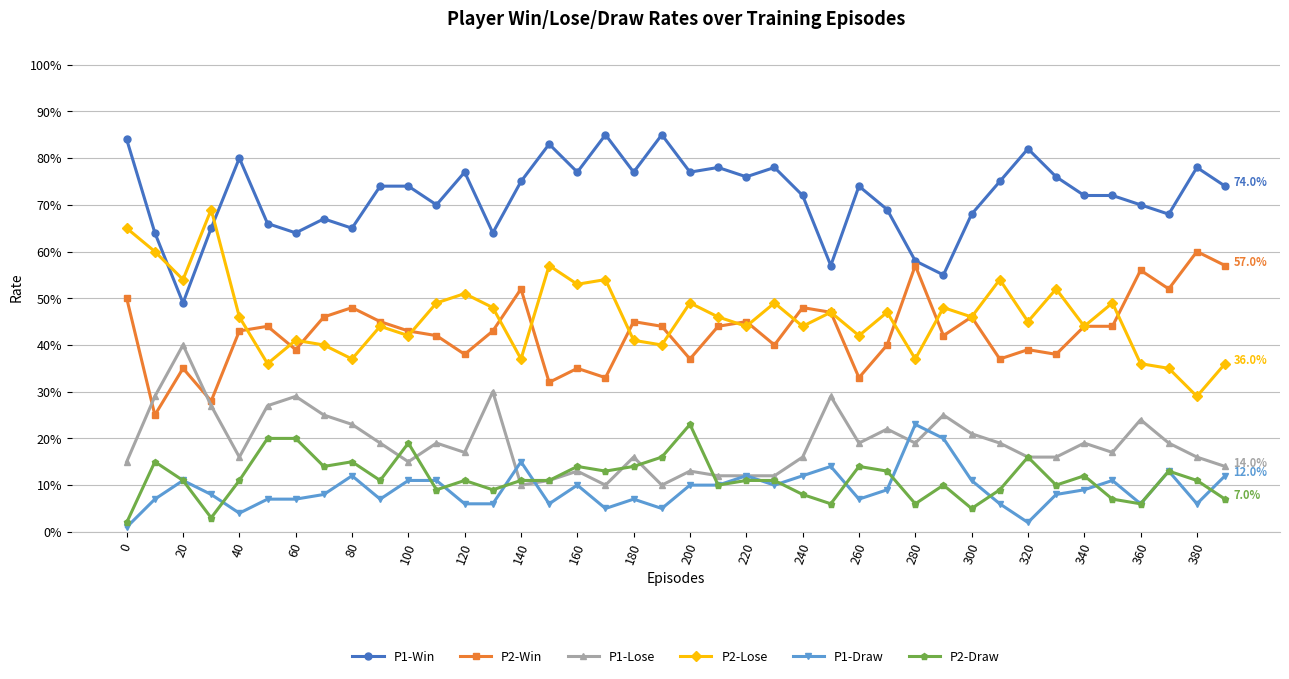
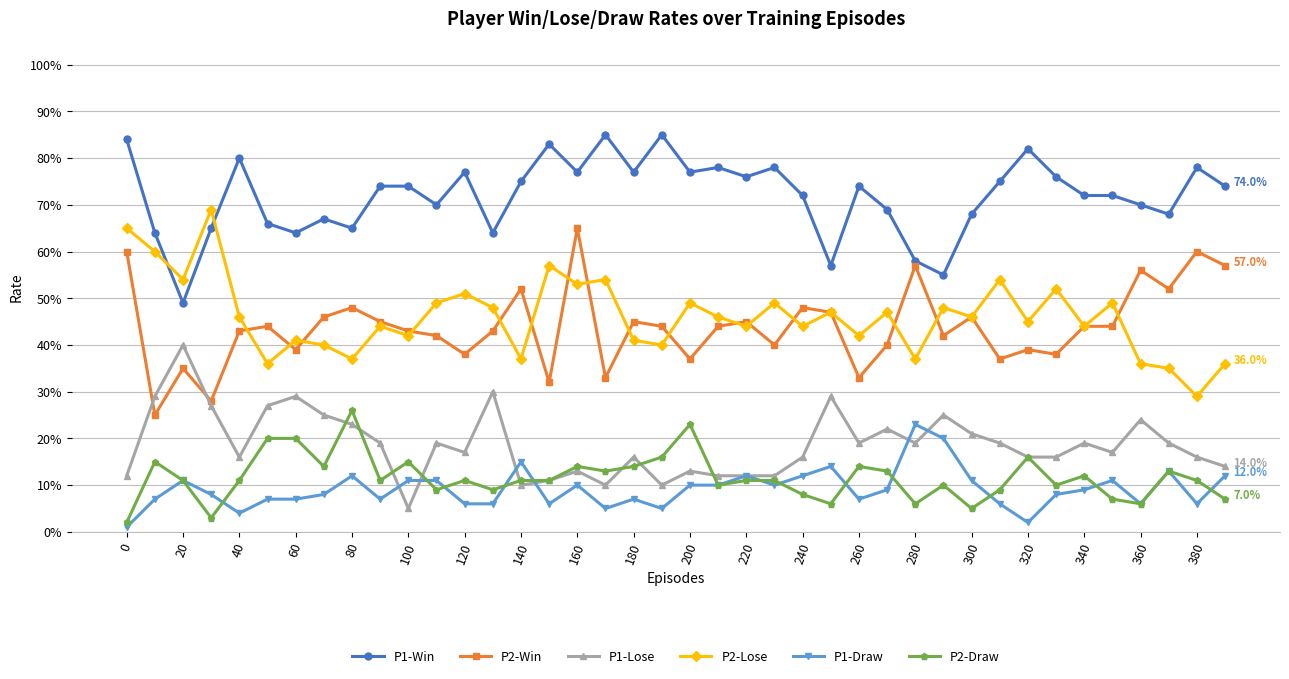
  {
    "P2-Win": {
-     "0": "50%",
+     "0": "60%",
      "20": "35%",
      "40": "43%",
      "60": "39%",
      "80": "48%",
      "100": "43%",
      "120": "38%",
      "140": "52%",
-     "160": "35%",
+     "160": "65%",
      "180": "45%",
      "200": "37%",
      "220": "45%",
      "240": "48%",
      "260": "33%",
      "280": "57%",
      "320": "39%",
      "360": "56%",
      "380": "60%"
    },
    "P1-Lose": {
-     "0": "15%",
+     "0": "12%",
      "20": "40%",
      "40": "16%",
      "60": "29%",
      "80": "23%",
-     "100": "15%",
+     "100": "5%",
      "120": "17%",
      "140": "10%",
      "160": "13%",
      "180": "16%",
      "200": "13%",
      "240": "16%",
      "260": "19%",
      "280": "19%",
      "300": "21%",
      "340": "19%",
      "360": "24%",
      "380": "16%"
    },
    "P2-Lose": {
      "0": "65%",
      "20": "54%",
      "40": "46%",
      "60": "41%",
      "80": "37%",
      "100": "42%",
      "120": "51%",
      "140": "37%",
      "160": "53%",
      "180": "41%",
      "200": "49%",
      "220": "44%",
      "240": "44%",
      "260": "42%",
      "280": "37%",
      "320": "45%",
      "360": "36%",
      "380": "29%"
    },
    "P2-Draw": {
      "0": "2%",
      "40": "11%",
      "60": "20%",
-     "80": "15%",
-     "100": "19%",
+     "80": "26%",
+     "100": "15%",
      "120": "11%",
      "140": "11%",
      "160": "14%",
      "180": "14%",
      "200": "23%",
      "220": "11%",
      "240": "8%",
      "260": "14%",
      "280": "6%",
      "300": "5%",
      "340": "12%",
      "380": "11%"
    }
  }
